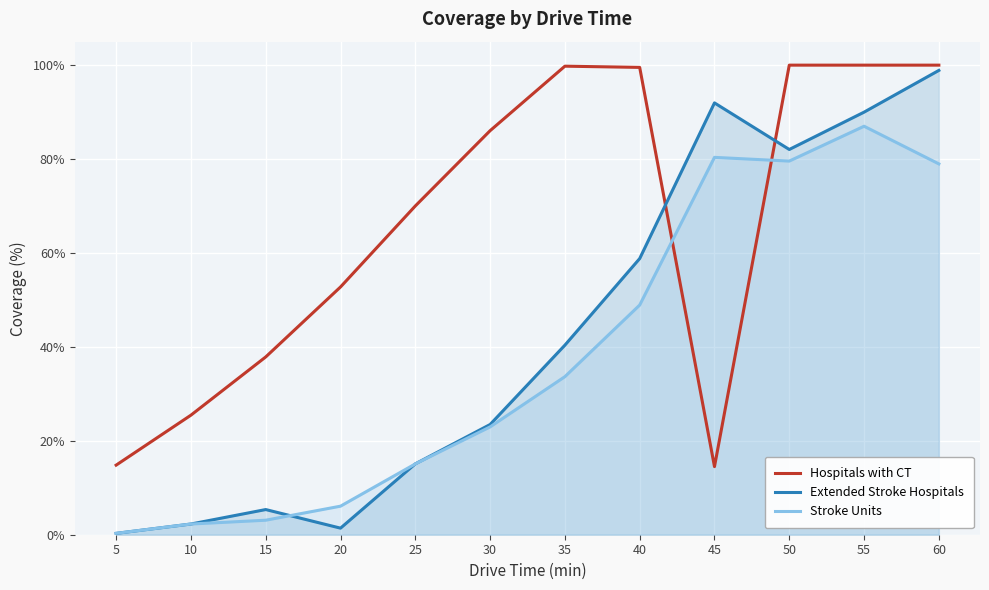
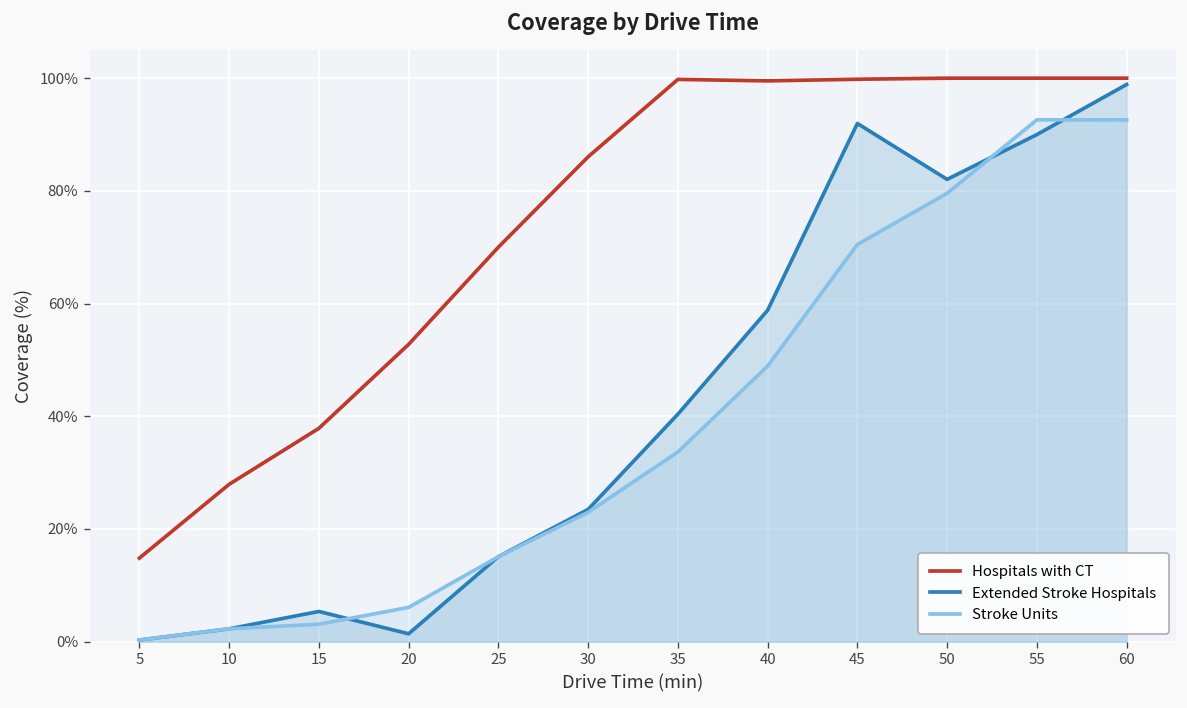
  {
    "Hospitals with CT": {
      "5": "15%",
-     "10": "25%",
+     "10": "28%",
      "15": "38%",
      "20": "53%",
      "25": "70%",
      "30": "86%",
      "35": "100%",
      "40": "100%",
-     "45": "15%",
+     "45": "100%",
      "50": "100%",
      "55": "100%",
      "60": "100%"
    },
    "Extended Stroke Hospitals": {
      "15": "5%",
      "20": "1%",
      "35": "40%",
      "40": "59%",
      "45": "92%",
      "50": "82%",
      "55": "90%",
      "60": "99%"
    },
    "Stroke Units": {
      "15": "3%",
      "20": "6%",
      "35": "34%",
      "40": "49%",
-     "45": "80%",
+     "45": "70%",
      "50": "80%",
-     "55": "87%",
-     "60": "79%"
+     "55": "93%",
+     "60": "93%"
    }
  }
